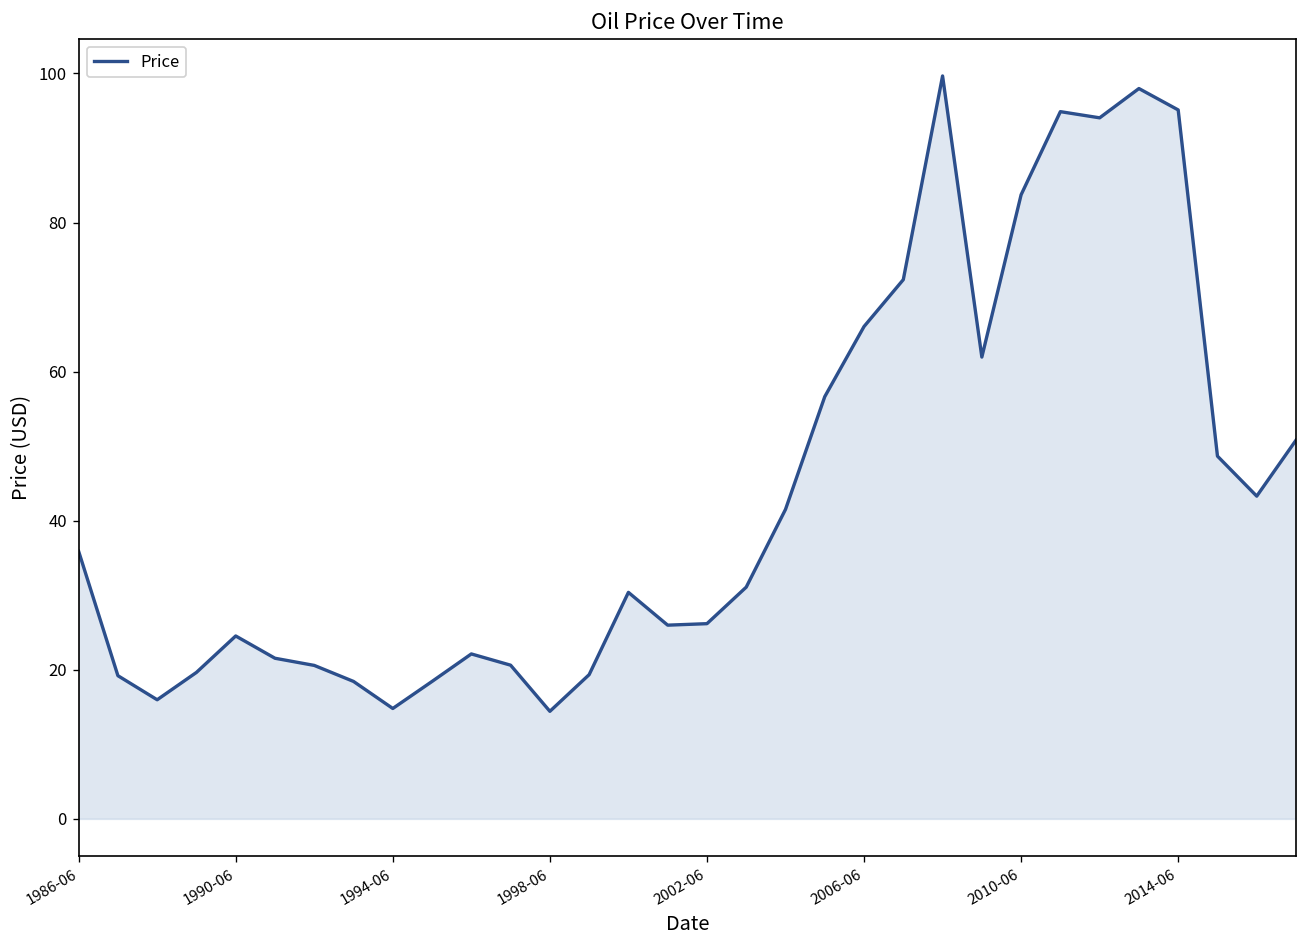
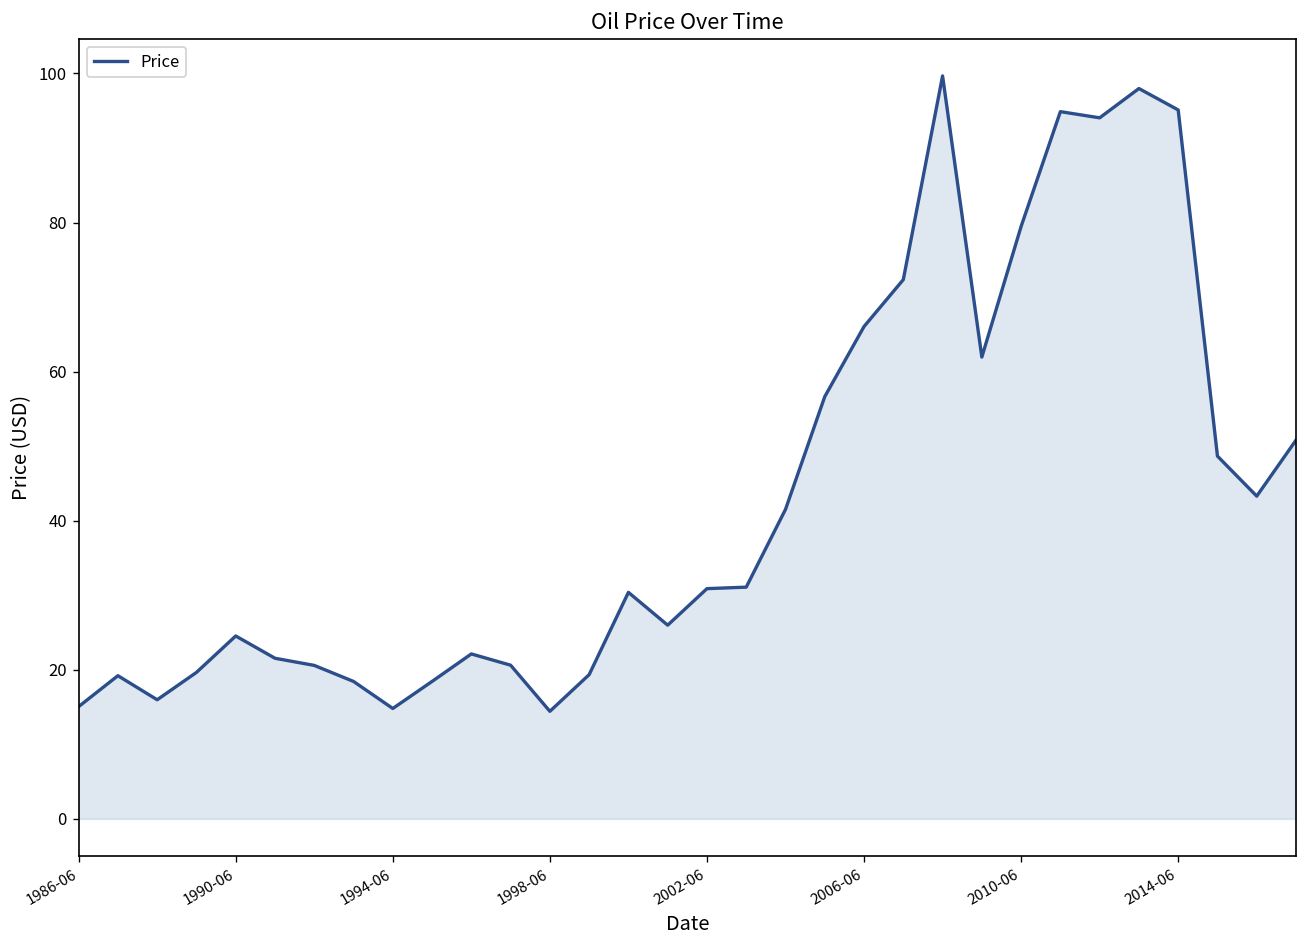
  {
-   "1986-06": 36,
+   "1986-06": 15,
    "1990-06": 25,
    "1994-06": 15,
    "1998-06": 14,
-   "2002-06": 26,
+   "2002-06": 31,
    "2006-06": 66,
-   "2010-06": 84,
+   "2010-06": 79,
    "2014-06": 95
  }
